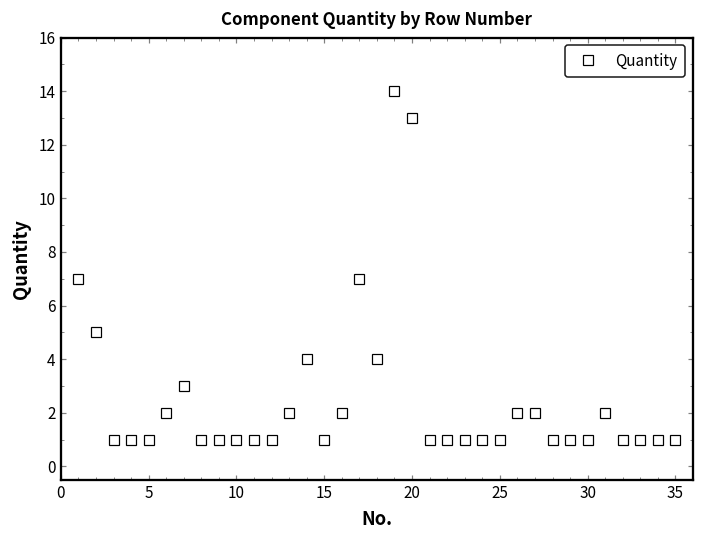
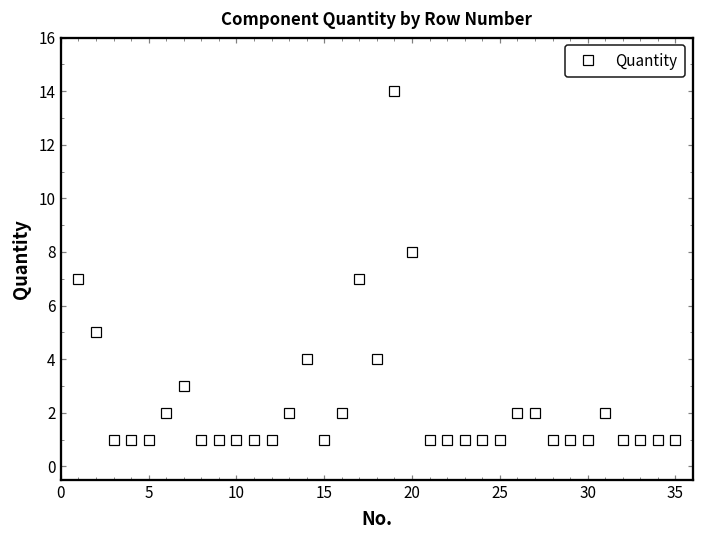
  {
    "5": 1,
    "10": 1,
    "15": 1,
-   "20": 13,
+   "20": 8,
    "25": 1,
    "30": 1,
    "35": 1
  }
